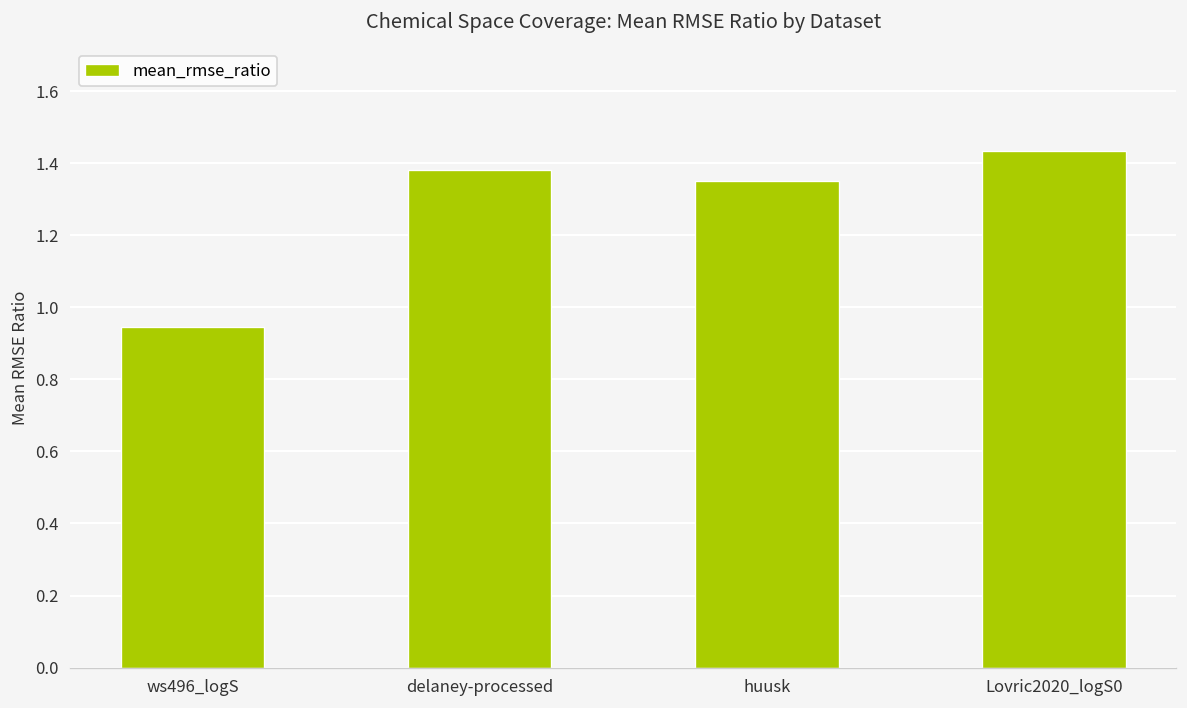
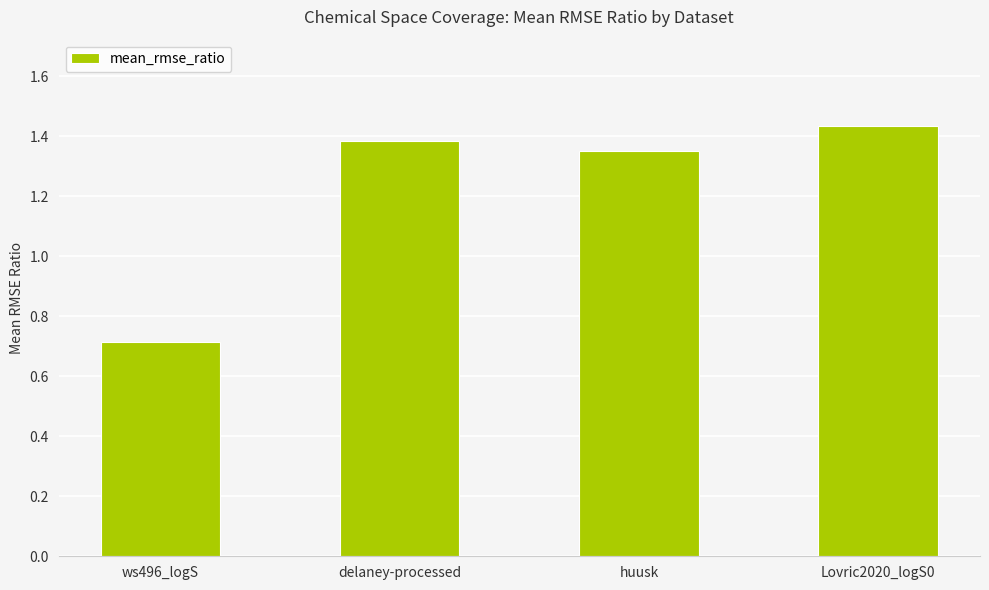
  {
-   "ws496_logS": 0.95,
+   "ws496_logS": 0.71,
    "delaney-processed": 1.38,
    "huusk": 1.35,
    "Lovric2020_logS0": 1.43
  }
